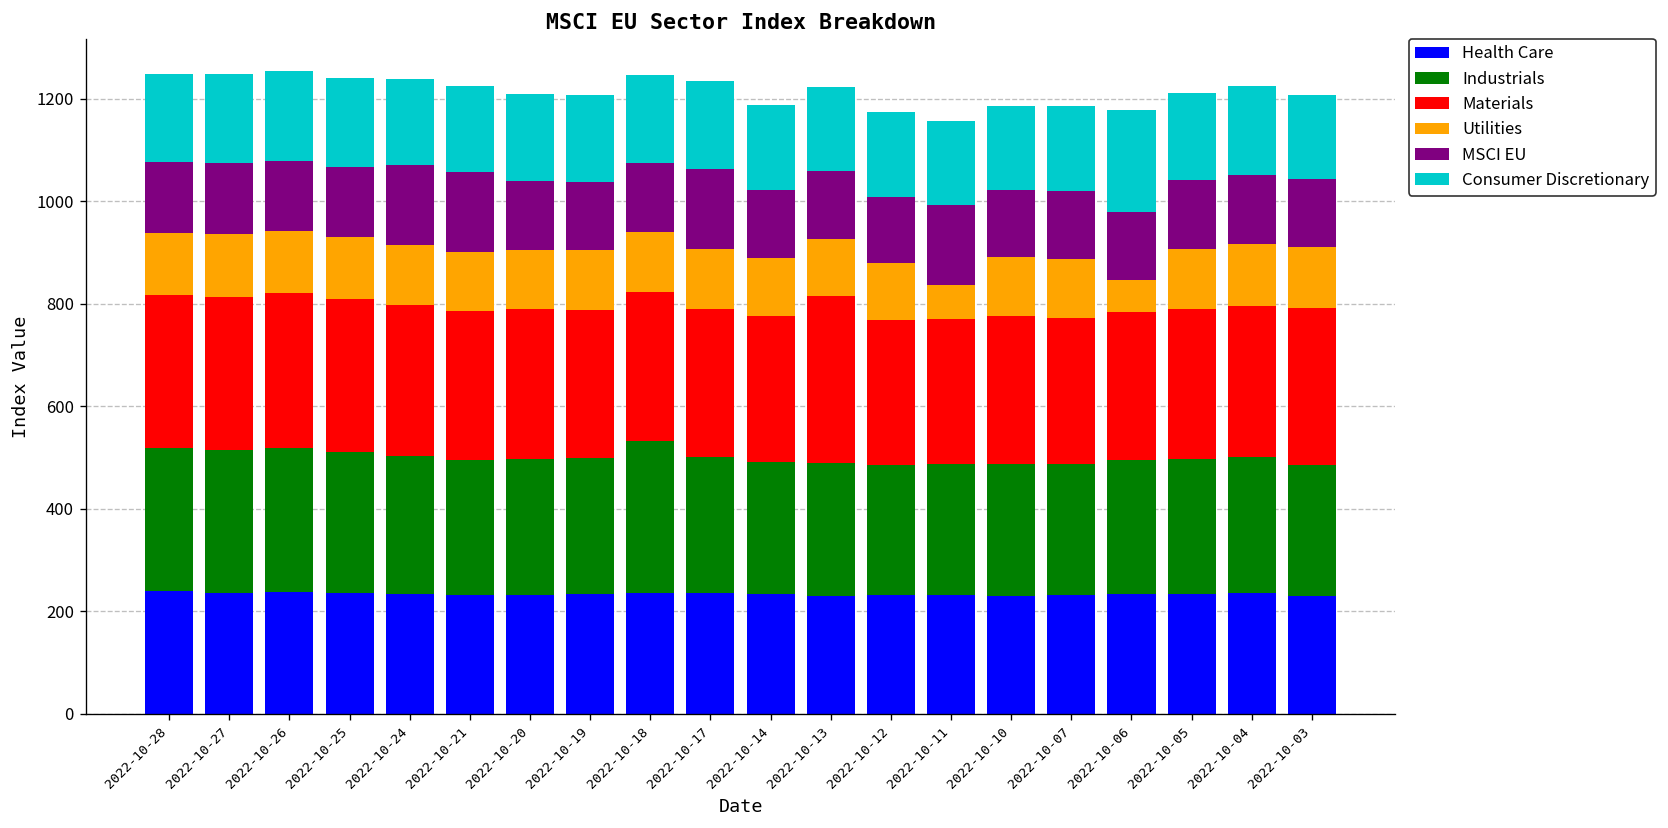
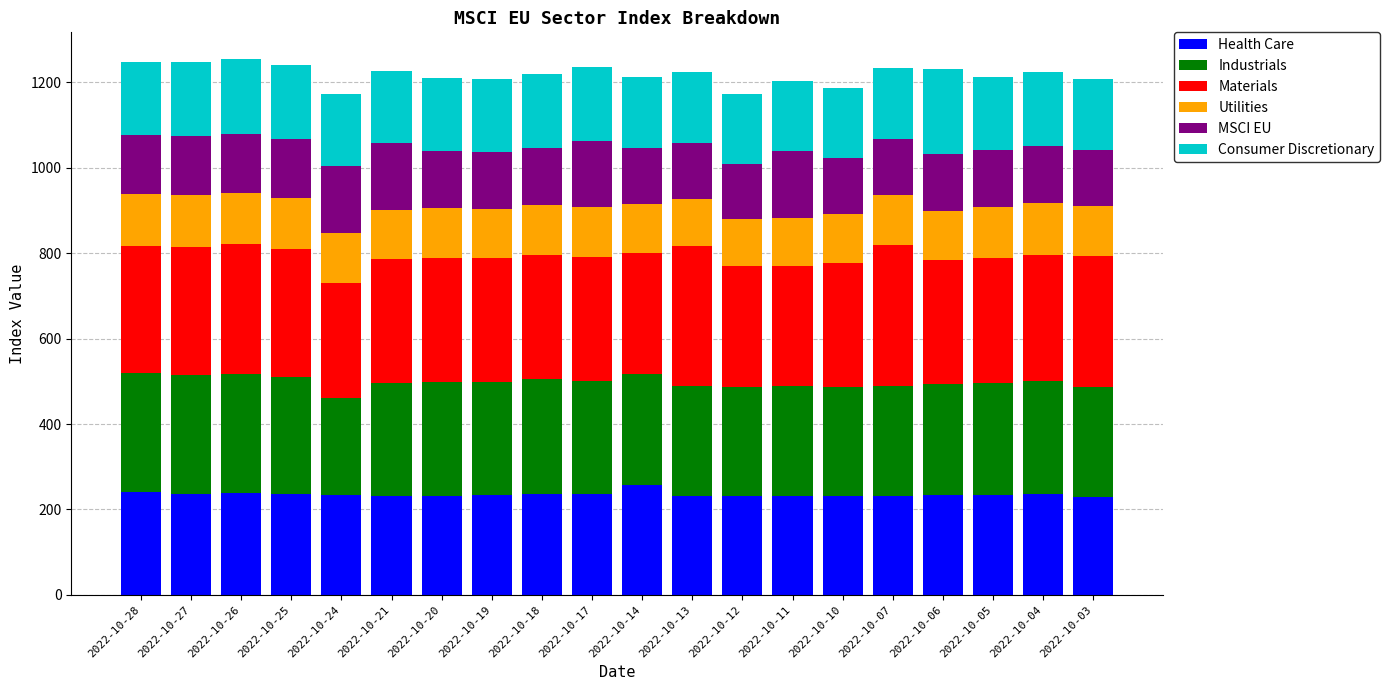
  {
    "Health Care": {
      "2022-10-28": 240,
      "2022-10-27": 240,
      "2022-10-26": 240,
      "2022-10-25": 240,
      "2022-10-24": 230,
      "2022-10-21": 230,
      "2022-10-20": 230,
      "2022-10-19": 230,
      "2022-10-18": 240,
      "2022-10-17": 240,
-     "2022-10-14": 230,
+     "2022-10-14": 260,
      "2022-10-13": 230,
      "2022-10-12": 230,
      "2022-10-11": 230,
      "2022-10-10": 230,
      "2022-10-07": 230,
      "2022-10-06": 230,
      "2022-10-05": 230,
      "2022-10-04": 240,
      "2022-10-03": 230
    },
    "Industrials": {
      "2022-10-28": 280,
      "2022-10-27": 280,
      "2022-10-26": 280,
      "2022-10-25": 270,
-     "2022-10-24": 270,
+     "2022-10-24": 230,
      "2022-10-21": 260,
      "2022-10-20": 270,
      "2022-10-19": 270,
-     "2022-10-18": 300,
+     "2022-10-18": 270,
      "2022-10-17": 270,
      "2022-10-14": 260,
      "2022-10-13": 260,
      "2022-10-12": 250,
      "2022-10-11": 260,
      "2022-10-10": 260,
      "2022-10-07": 260,
      "2022-10-06": 260,
      "2022-10-05": 260,
      "2022-10-04": 270,
      "2022-10-03": 260
    },
    "Materials": {
      "2022-10-28": 300,
      "2022-10-27": 300,
      "2022-10-26": 300,
      "2022-10-25": 300,
-     "2022-10-24": 290,
+     "2022-10-24": 270,
      "2022-10-21": 290,
      "2022-10-20": 290,
      "2022-10-19": 290,
      "2022-10-18": 290,
      "2022-10-17": 290,
      "2022-10-14": 280,
      "2022-10-13": 330,
      "2022-10-12": 280,
      "2022-10-11": 280,
      "2022-10-10": 290,
-     "2022-10-07": 280,
+     "2022-10-07": 330,
      "2022-10-06": 290,
      "2022-10-05": 290,
      "2022-10-04": 300,
      "2022-10-03": 310
    },
    "Utilities": {
      "2022-10-28": 120,
      "2022-10-27": 120,
      "2022-10-26": 120,
      "2022-10-25": 120,
      "2022-10-24": 120,
      "2022-10-21": 110,
      "2022-10-20": 120,
      "2022-10-19": 120,
      "2022-10-18": 120,
      "2022-10-17": 120,
      "2022-10-14": 110,
      "2022-10-13": 110,
      "2022-10-12": 110,
-     "2022-10-11": 70,
+     "2022-10-11": 110,
      "2022-10-10": 110,
      "2022-10-07": 120,
-     "2022-10-06": 60,
+     "2022-10-06": 120,
      "2022-10-05": 120,
      "2022-10-04": 120,
      "2022-10-03": 120
    },
    "MSCI EU": {
      "2022-10-28": 140,
      "2022-10-27": 140,
      "2022-10-26": 140,
      "2022-10-25": 140,
      "2022-10-24": 160,
      "2022-10-21": 160,
      "2022-10-20": 130,
      "2022-10-19": 130,
      "2022-10-18": 130,
      "2022-10-17": 160,
      "2022-10-14": 130,
      "2022-10-13": 130,
      "2022-10-12": 130,
      "2022-10-11": 160,
      "2022-10-10": 130,
      "2022-10-07": 130,
      "2022-10-06": 130,
      "2022-10-05": 130,
      "2022-10-04": 140,
      "2022-10-03": 130
    },
    "Consumer Discretionary": {
      "2022-10-28": 170,
      "2022-10-27": 170,
      "2022-10-26": 180,
      "2022-10-25": 170,
      "2022-10-24": 170,
      "2022-10-21": 170,
      "2022-10-20": 170,
      "2022-10-19": 170,
      "2022-10-18": 170,
      "2022-10-17": 170,
      "2022-10-14": 170,
      "2022-10-13": 170,
      "2022-10-12": 160,
      "2022-10-11": 160,
      "2022-10-10": 160,
      "2022-10-07": 170,
      "2022-10-06": 200,
      "2022-10-05": 170,
      "2022-10-04": 170,
      "2022-10-03": 160
    }
  }
